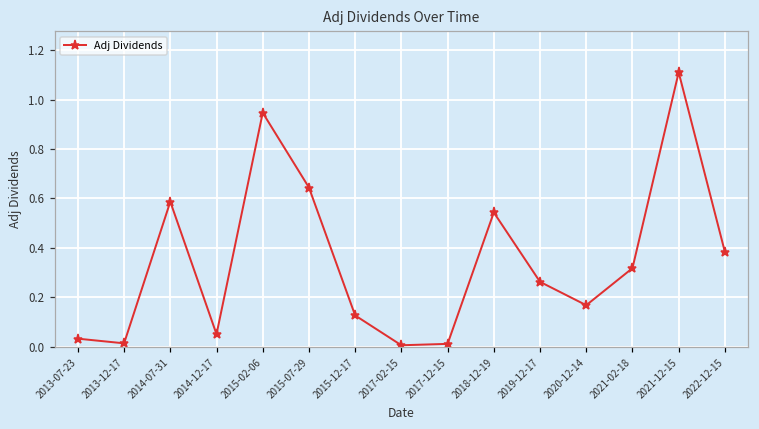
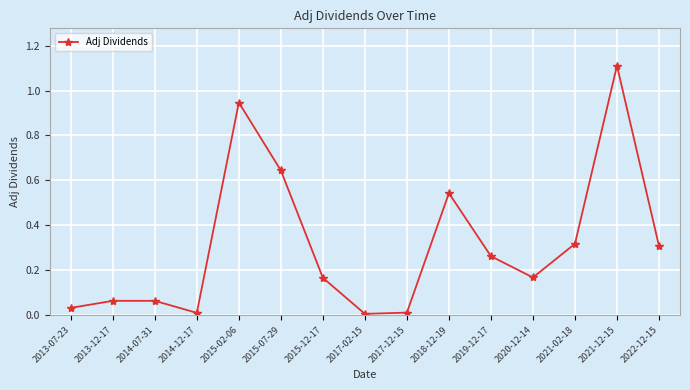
  {
    "2013-07-23": 0.03,
-   "2013-12-17": 0.01,
-   "2014-07-31": 0.59,
-   "2014-12-17": 0.05,
+   "2013-12-17": 0.06,
+   "2014-07-31": 0.06,
+   "2014-12-17": 0.01,
    "2015-02-06": 0.95,
    "2015-07-29": 0.64,
-   "2015-12-17": 0.13,
+   "2015-12-17": 0.17,
    "2017-02-15": 0.01,
    "2017-12-15": 0.01,
    "2018-12-19": 0.54,
    "2019-12-17": 0.26,
    "2020-12-14": 0.17,
    "2021-02-18": 0.32,
    "2021-12-15": 1.11,
-   "2022-12-15": 0.38
+   "2022-12-15": 0.31
  }
